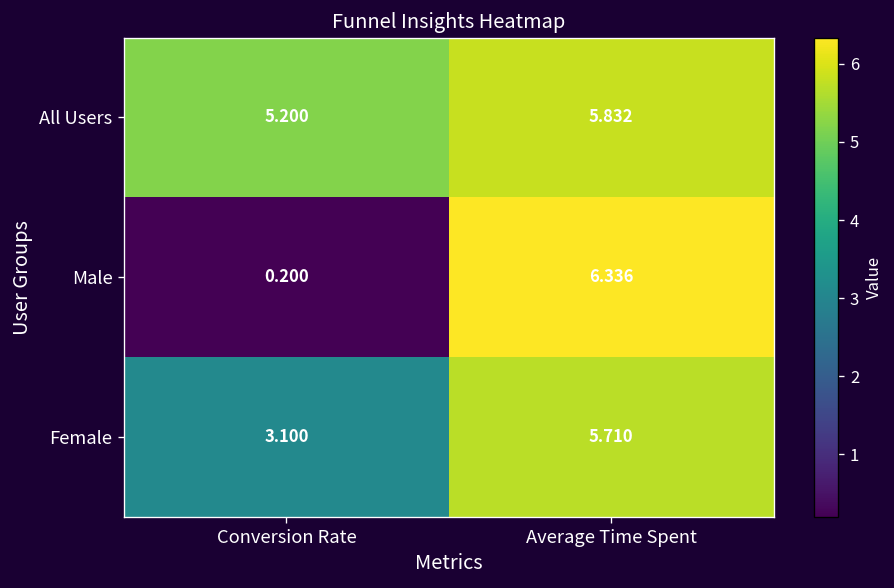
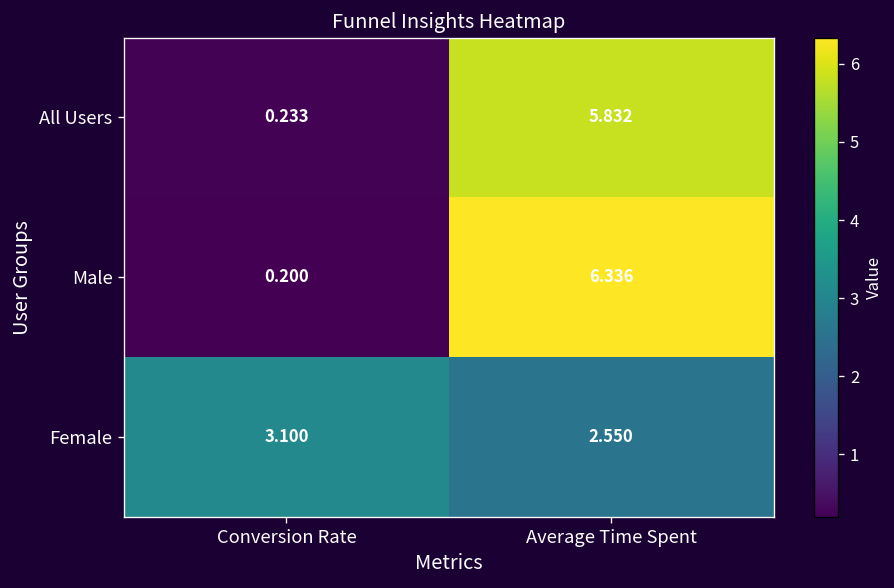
  {
    "All Users": {
-     "Conversion Rate": 5.200,
+     "Conversion Rate": 0.233,
      "Average Time Spent": 5.832
    },
    "Male": {
      "Conversion Rate": 0.200,
      "Average Time Spent": 6.336
    },
    "Female": {
      "Conversion Rate": 3.100,
-     "Average Time Spent": 5.710
+     "Average Time Spent": 2.550
    }
  }
